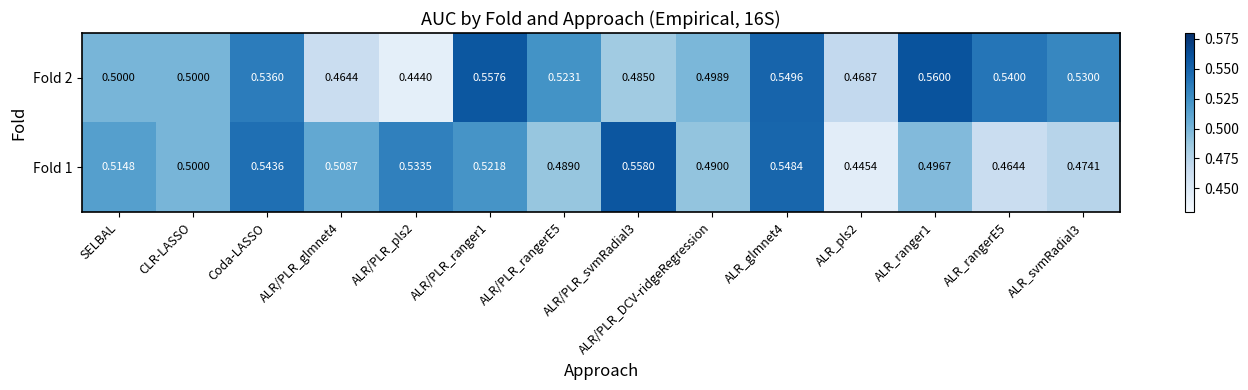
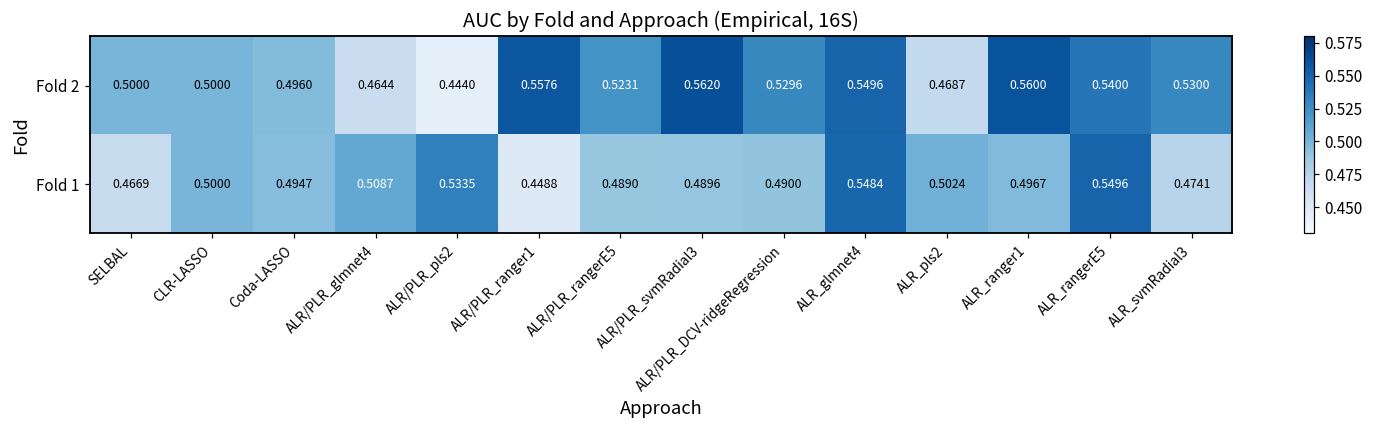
  {
    "Fold 2": {
      "SELBAL": 0.5000,
      "CLR-LASSO": 0.5000,
-     "Coda-LASSO": 0.5360,
+     "Coda-LASSO": 0.4960,
      "ALR/PLR_glmnet4": 0.4644,
      "ALR/PLR_pls2": 0.4440,
      "ALR/PLR_ranger1": 0.5576,
      "ALR/PLR_rangerE5": 0.5231,
-     "ALR/PLR_svmRadial3": 0.4850,
-     "ALR/PLR_DCV-ridgeRegression": 0.4989,
+     "ALR/PLR_svmRadial3": 0.5620,
+     "ALR/PLR_DCV-ridgeRegression": 0.5296,
      "ALR_glmnet4": 0.5496,
      "ALR_pls2": 0.4687,
      "ALR_ranger1": 0.5600,
      "ALR_rangerE5": 0.5400,
      "ALR_svmRadial3": 0.5300
    },
    "Fold 1": {
-     "SELBAL": 0.5148,
+     "SELBAL": 0.4669,
      "CLR-LASSO": 0.5000,
-     "Coda-LASSO": 0.5436,
+     "Coda-LASSO": 0.4947,
      "ALR/PLR_glmnet4": 0.5087,
      "ALR/PLR_pls2": 0.5335,
-     "ALR/PLR_ranger1": 0.5218,
+     "ALR/PLR_ranger1": 0.4488,
      "ALR/PLR_rangerE5": 0.4890,
-     "ALR/PLR_svmRadial3": 0.5580,
+     "ALR/PLR_svmRadial3": 0.4896,
      "ALR/PLR_DCV-ridgeRegression": 0.4900,
      "ALR_glmnet4": 0.5484,
-     "ALR_pls2": 0.4454,
+     "ALR_pls2": 0.5024,
      "ALR_ranger1": 0.4967,
-     "ALR_rangerE5": 0.4644,
+     "ALR_rangerE5": 0.5496,
      "ALR_svmRadial3": 0.4741
    }
  }
